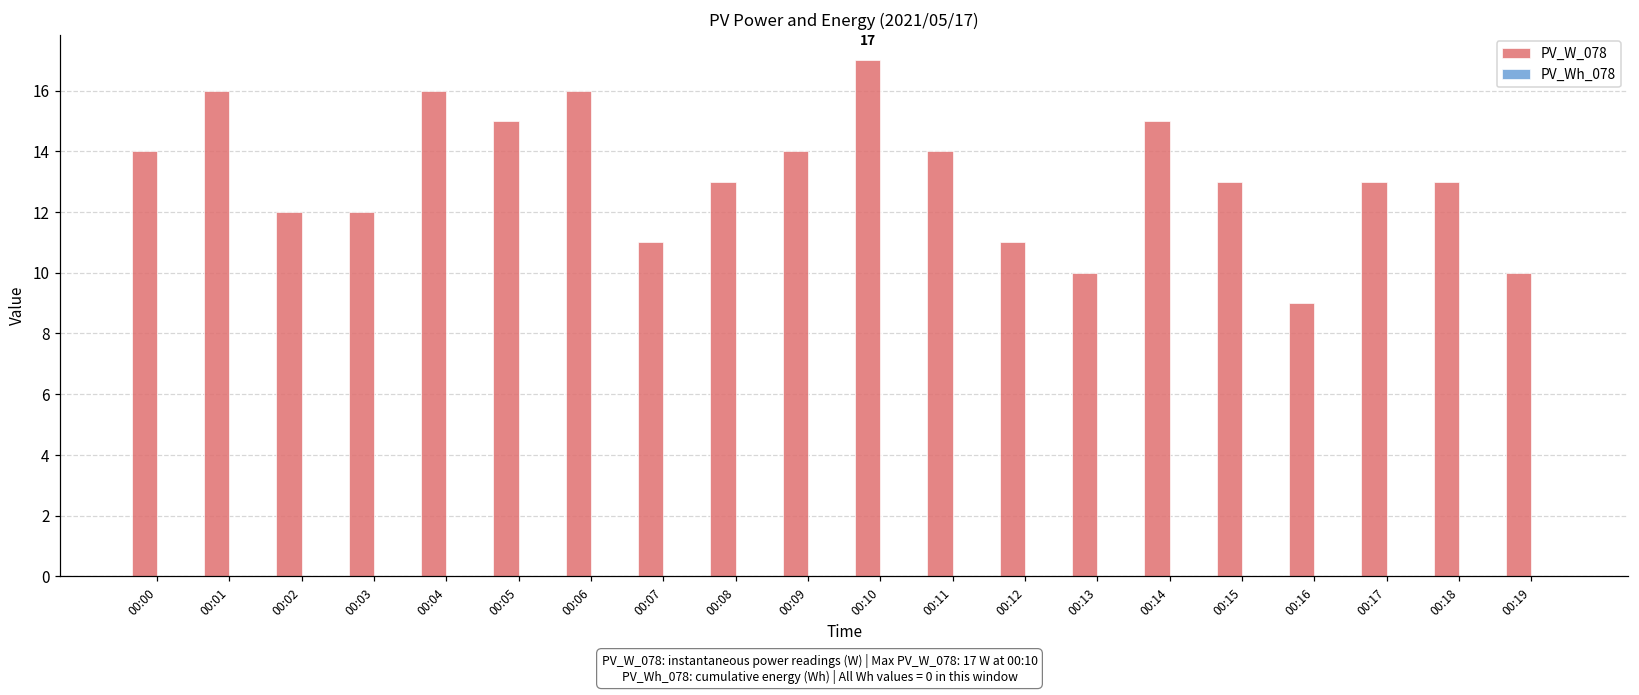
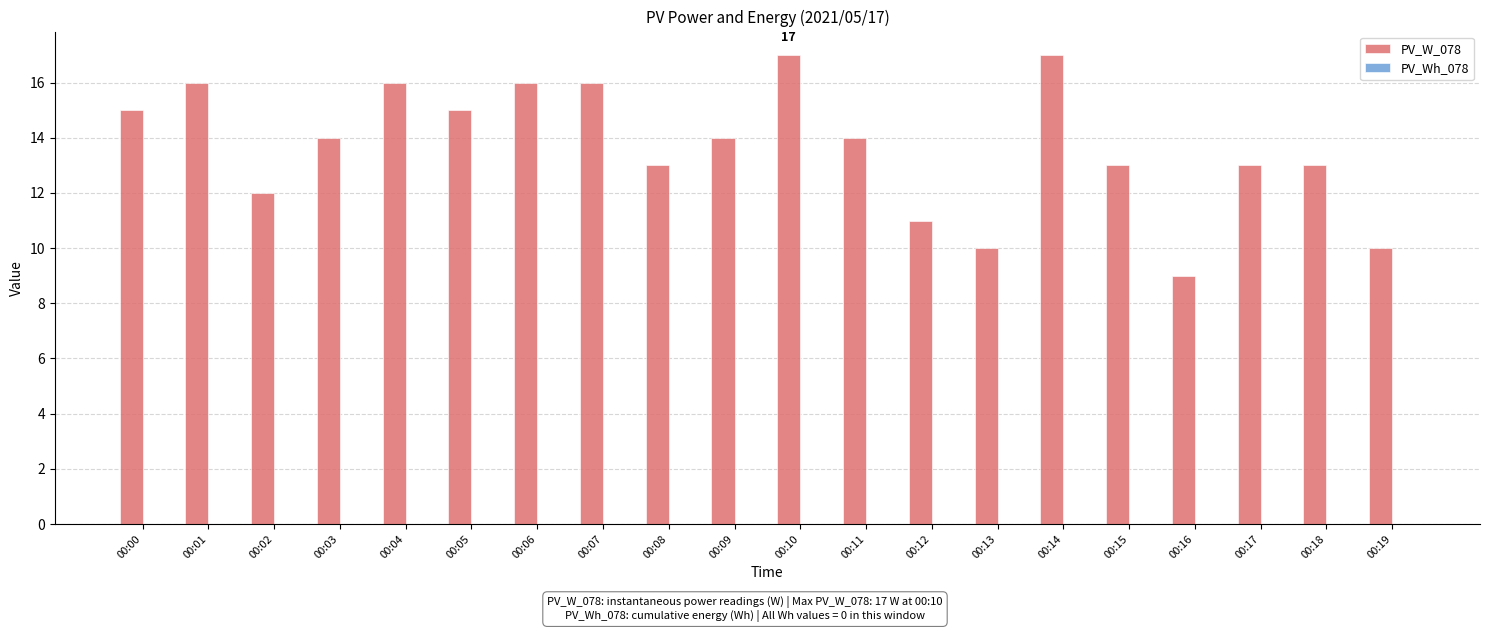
  {
    "PV_W_078": {
-     "00:00": 14,
+     "00:00": 15,
      "00:01": 16,
      "00:02": 12,
-     "00:03": 12,
+     "00:03": 14,
      "00:04": 16,
      "00:05": 15,
      "00:06": 16,
-     "00:07": 11,
+     "00:07": 16,
      "00:08": 13,
      "00:09": 14,
      "00:11": 14,
      "00:12": 11,
      "00:13": 10,
-     "00:14": 15,
+     "00:14": 17,
      "00:15": 13,
      "00:16": 9,
      "00:17": 13,
      "00:18": 13,
      "00:19": 10
    },
    "PV_Wh_078": {
      "00:00": 0,
      "00:01": 0,
      "00:02": 0,
      "00:03": 0,
      "00:04": 0,
      "00:05": 0,
      "00:06": 0,
      "00:07": 0,
      "00:08": 0,
      "00:09": 0,
      "00:10": 0,
      "00:11": 0,
      "00:12": 0,
      "00:13": 0,
      "00:14": 0,
      "00:15": 0,
      "00:16": 0,
      "00:17": 0,
      "00:18": 0,
      "00:19": 0
    }
  }
